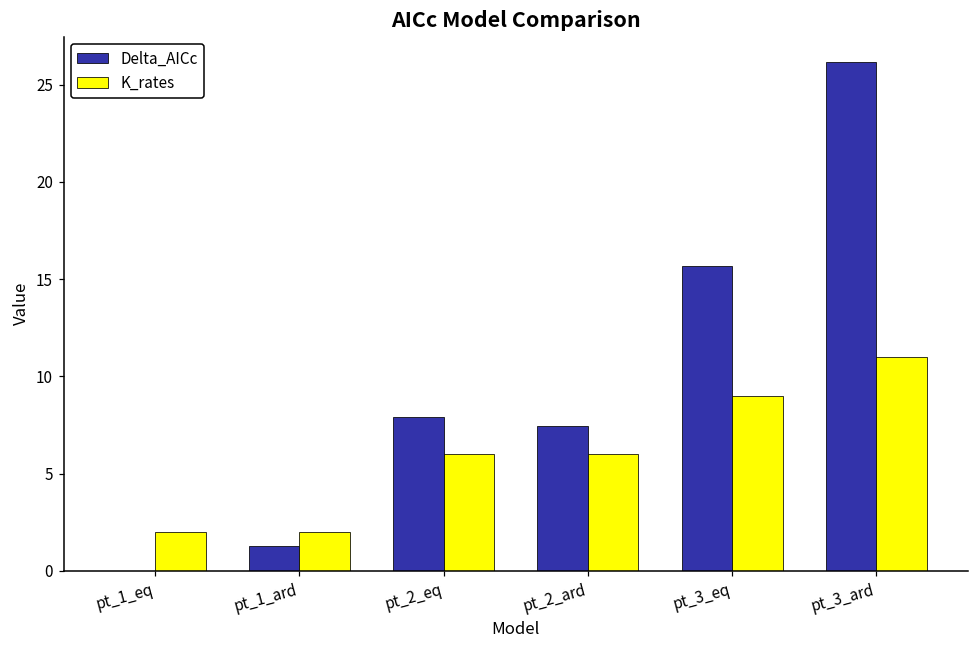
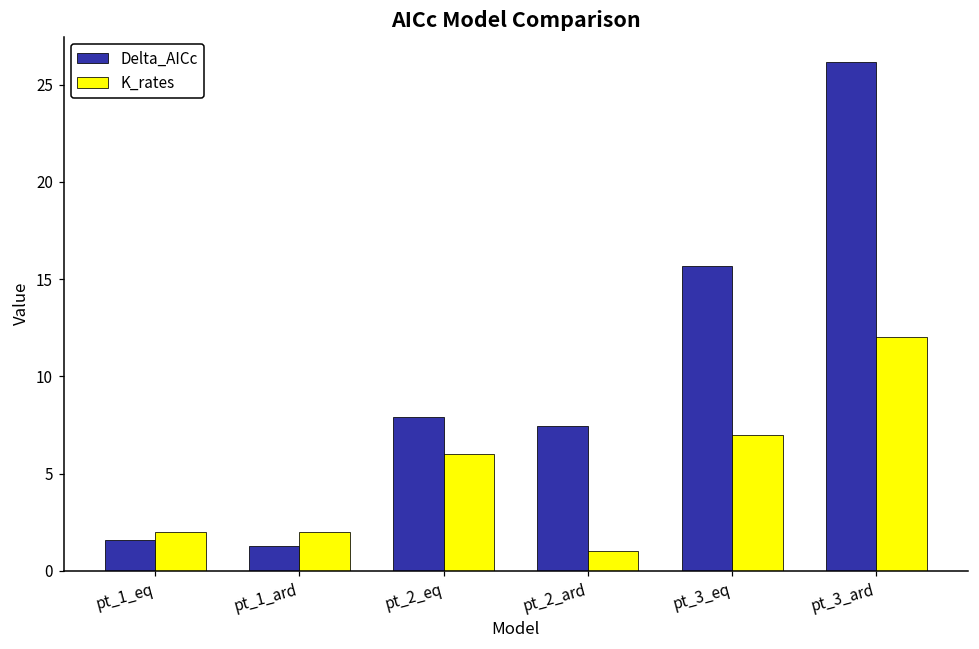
  {
    "Delta_AICc": {
-     "pt_1_eq": 0.0,
+     "pt_1_eq": 1.6,
      "pt_1_ard": 1.3,
      "pt_2_eq": 7.9,
      "pt_2_ard": 7.4,
      "pt_3_eq": 15.6,
      "pt_3_ard": 26.2
    },
    "K_rates": {
      "pt_1_eq": 2,
      "pt_1_ard": 2,
      "pt_2_eq": 6,
-     "pt_2_ard": 6,
-     "pt_3_eq": 9,
-     "pt_3_ard": 11
+     "pt_2_ard": 1,
+     "pt_3_eq": 7,
+     "pt_3_ard": 12
    }
  }
